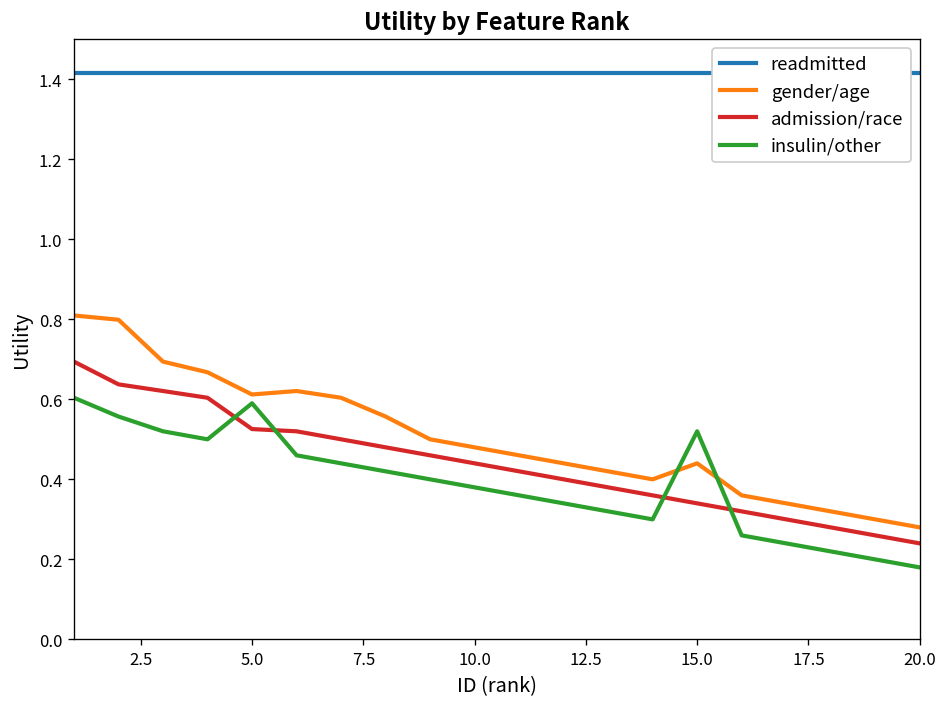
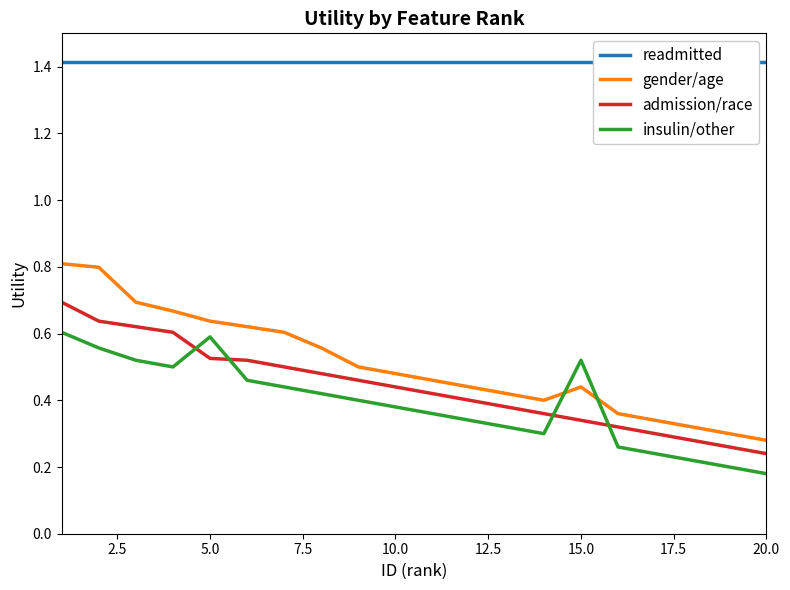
  {
    "readmitted": {
      "5.0": 1.41,
      "10.0": 1.41,
      "15.0": 1.41,
      "20.0": 1.41
    },
    "gender/age": {
-     "5.0": 0.61,
+     "5.0": 0.64,
      "10.0": 0.48,
      "15.0": 0.44,
      "20.0": 0.28
    },
    "admission/race": {
      "5.0": 0.53,
      "10.0": 0.44,
      "15.0": 0.34,
      "20.0": 0.24
    },
    "insulin/other": {
      "5.0": 0.59,
      "10.0": 0.38,
      "15.0": 0.52,
      "20.0": 0.18
    }
  }
